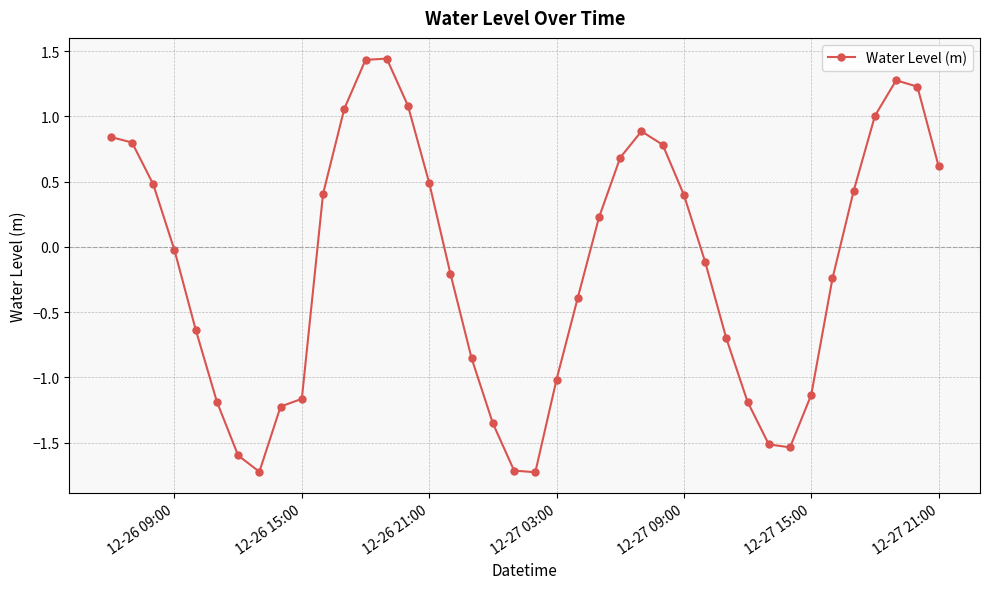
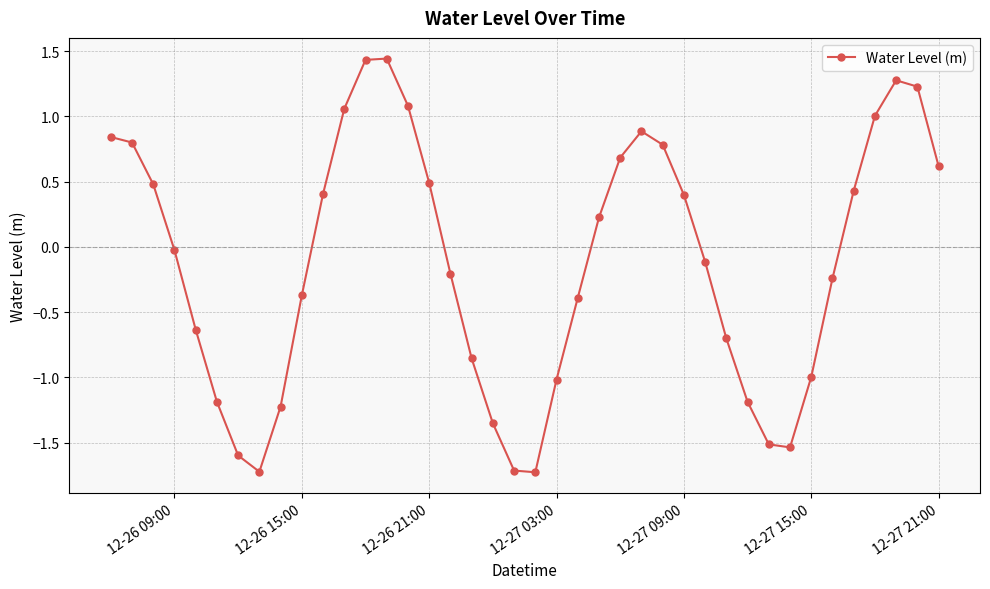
  {
    "12-26 09:00": -0.03,
-   "12-26 15:00": -1.16,
+   "12-26 15:00": -0.37,
    "12-26 21:00": 0.49,
    "12-27 03:00": -1.02,
    "12-27 09:00": 0.40,
-   "12-27 15:00": -1.13,
+   "12-27 15:00": -1.00,
    "12-27 21:00": 0.62
  }
